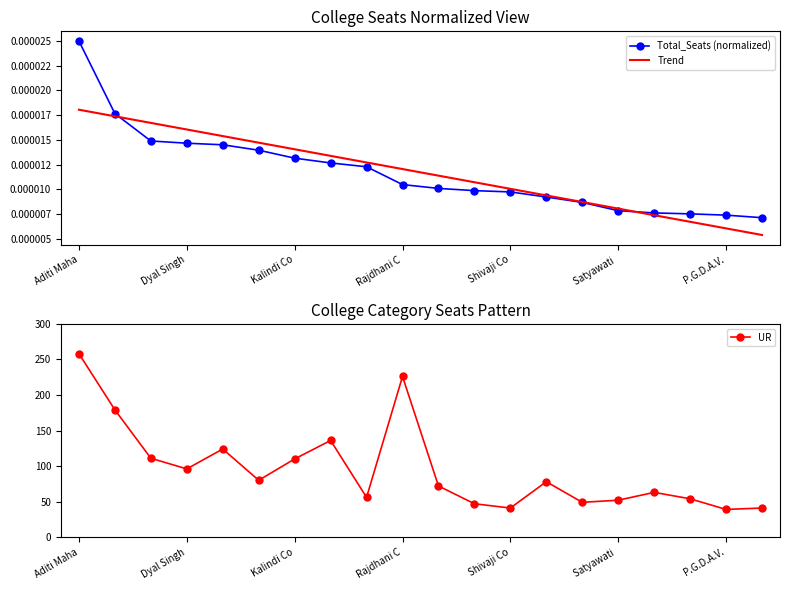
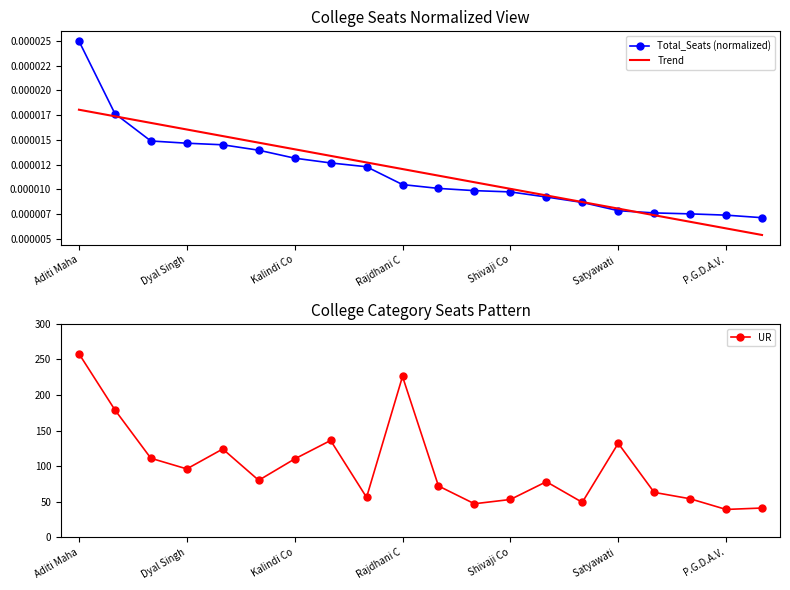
  {
    "College Category Seats Pattern": {
      "Aditi Maha": 260,
      "Dyal Singh": 100,
      "Kalindi Co": 110,
      "Rajdhani C": 230,
-     "Shivaji Co": 40,
-     "Satyawati": 50,
+     "Shivaji Co": 50,
+     "Satyawati": 130,
      "P.G.D.A.V.": 40
    }
  }
